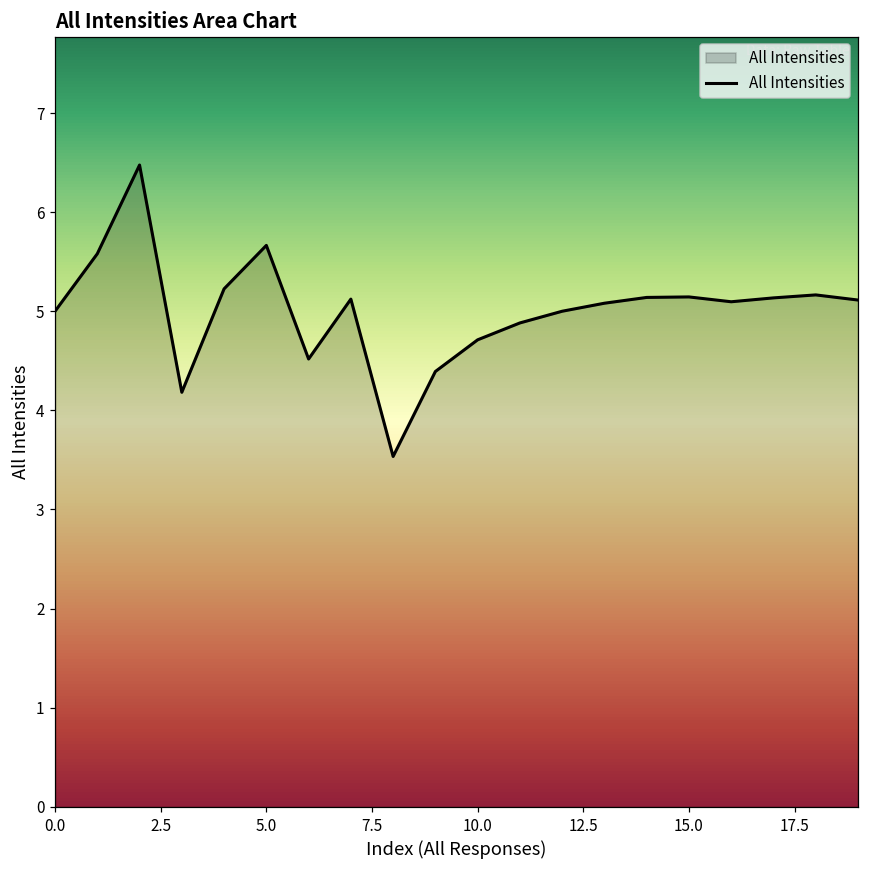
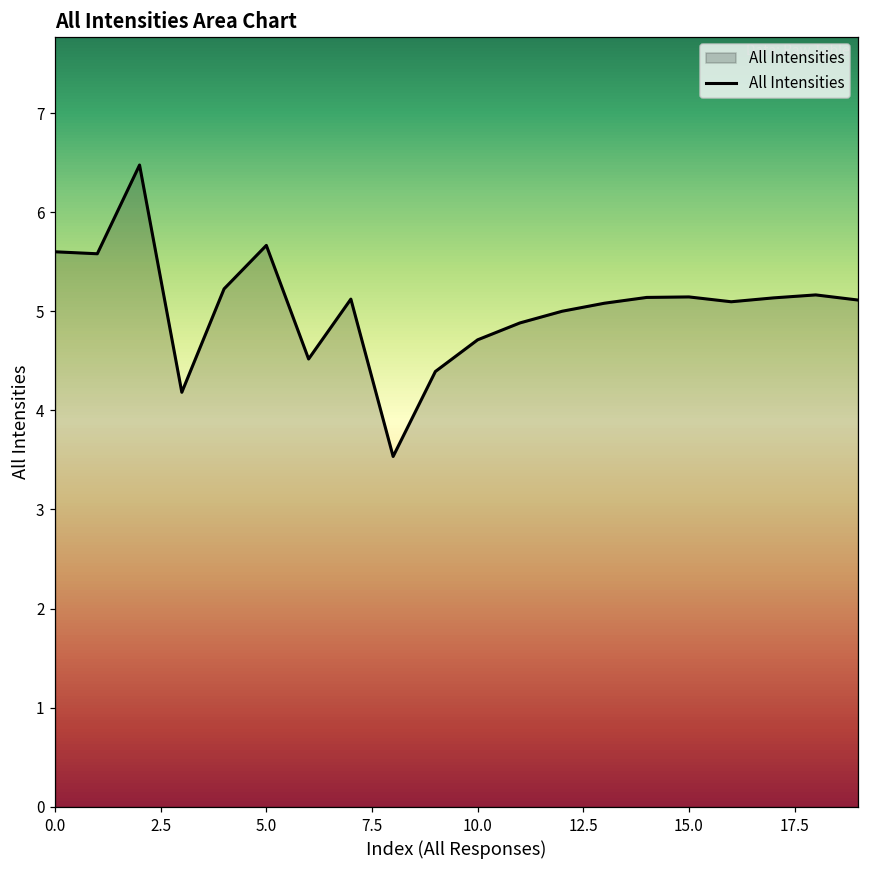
  {
-   "0.0": 5.0,
+   "0.0": 5.6,
    "5.0": 5.7,
    "10.0": 4.7,
    "15.0": 5.1
  }
